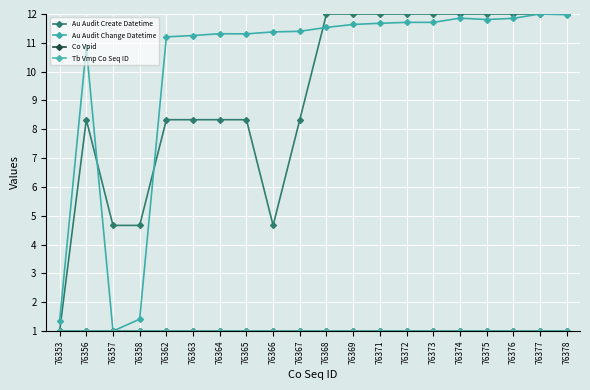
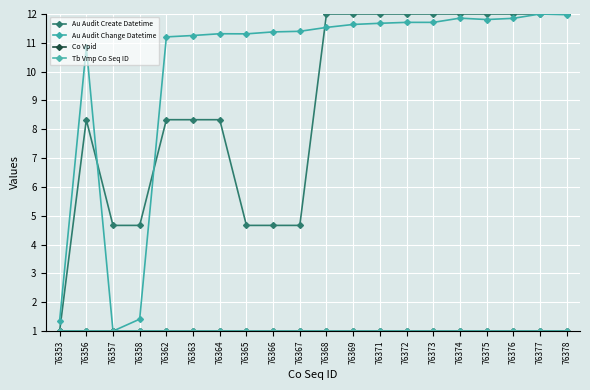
  {
    "Au Audit Create Datetime": {
      "76356": 8.3,
      "76357": 4.7,
      "76358": 4.7,
      "76362": 8.3,
      "76363": 8.3,
      "76364": 8.3,
-     "76365": 8.3,
+     "76365": 4.7,
      "76366": 4.7,
-     "76367": 8.3,
+     "76367": 4.7,
      "76368": 12.0,
      "76369": 12.0,
      "76371": 12.0,
      "76372": 12.0,
      "76373": 12.0,
      "76374": 12.0,
      "76375": 12.0,
      "76376": 12.0
    }
  }
